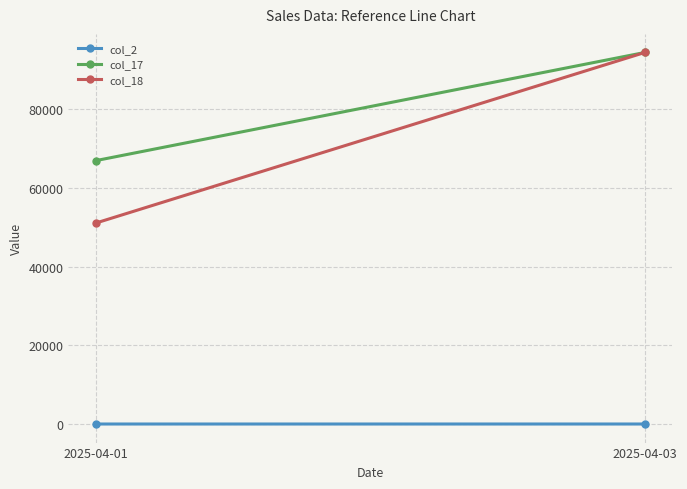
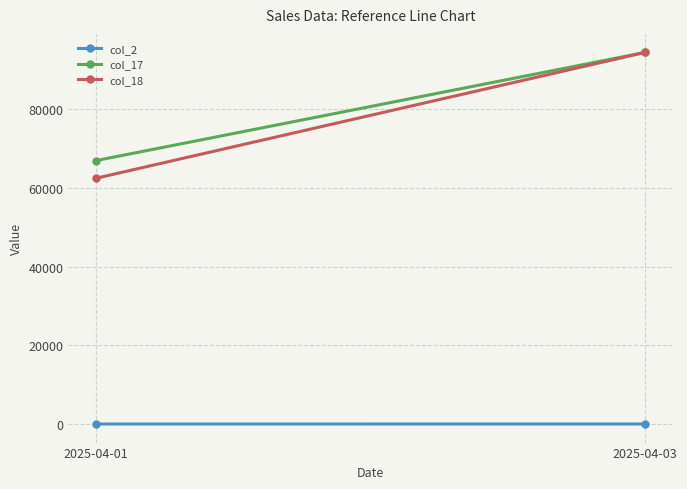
  {
    "col_2": {
      "2025-04-01": 0,
      "2025-04-03": 0
    },
    "col_17": {
      "2025-04-01": 67000
    },
    "col_18": {
-     "2025-04-01": 51000
+     "2025-04-01": 63000
    }
  }
